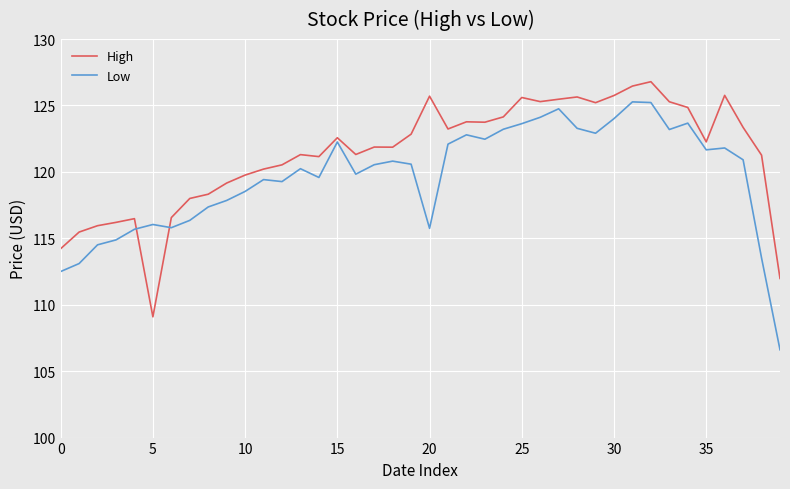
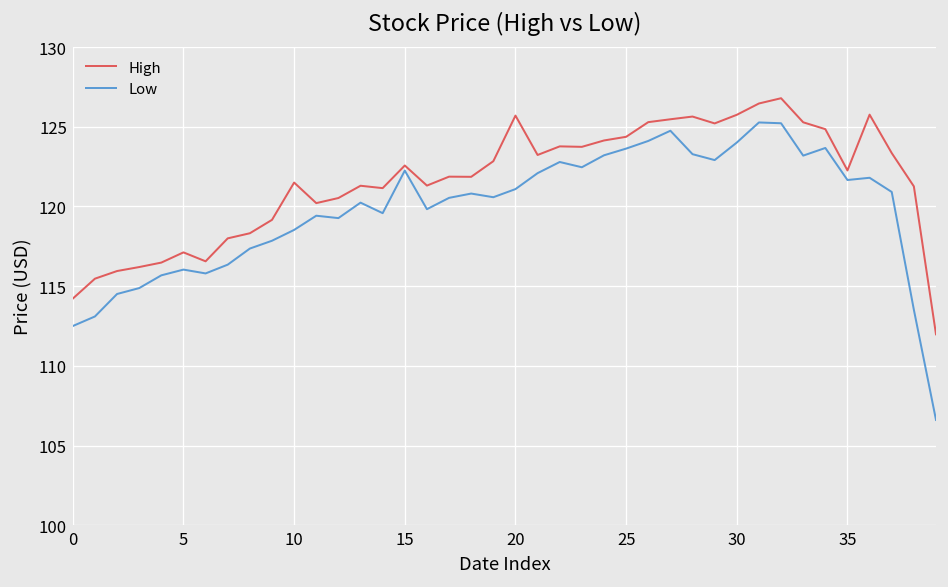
  {
    "High": {
      "0": 114.2,
-     "5": 109.1,
-     "10": 119.8,
+     "5": 117.1,
+     "10": 121.5,
      "15": 122.6,
      "20": 125.7,
-     "25": 125.6,
+     "25": 124.4,
      "30": 125.8,
      "35": 122.3
    },
    "Low": {
      "0": 112.5,
      "5": 116.0,
      "10": 118.5,
      "15": 122.3,
-     "20": 115.8,
+     "20": 121.1,
      "25": 123.6,
      "30": 124.0,
      "35": 121.7
    }
  }
